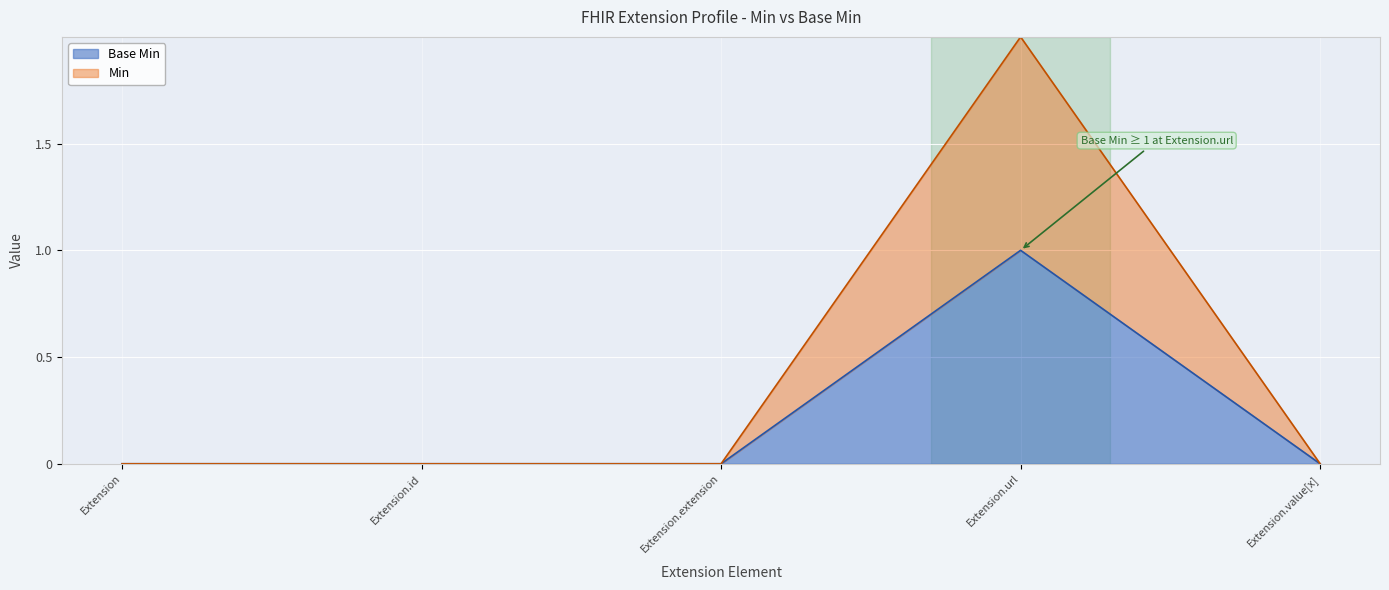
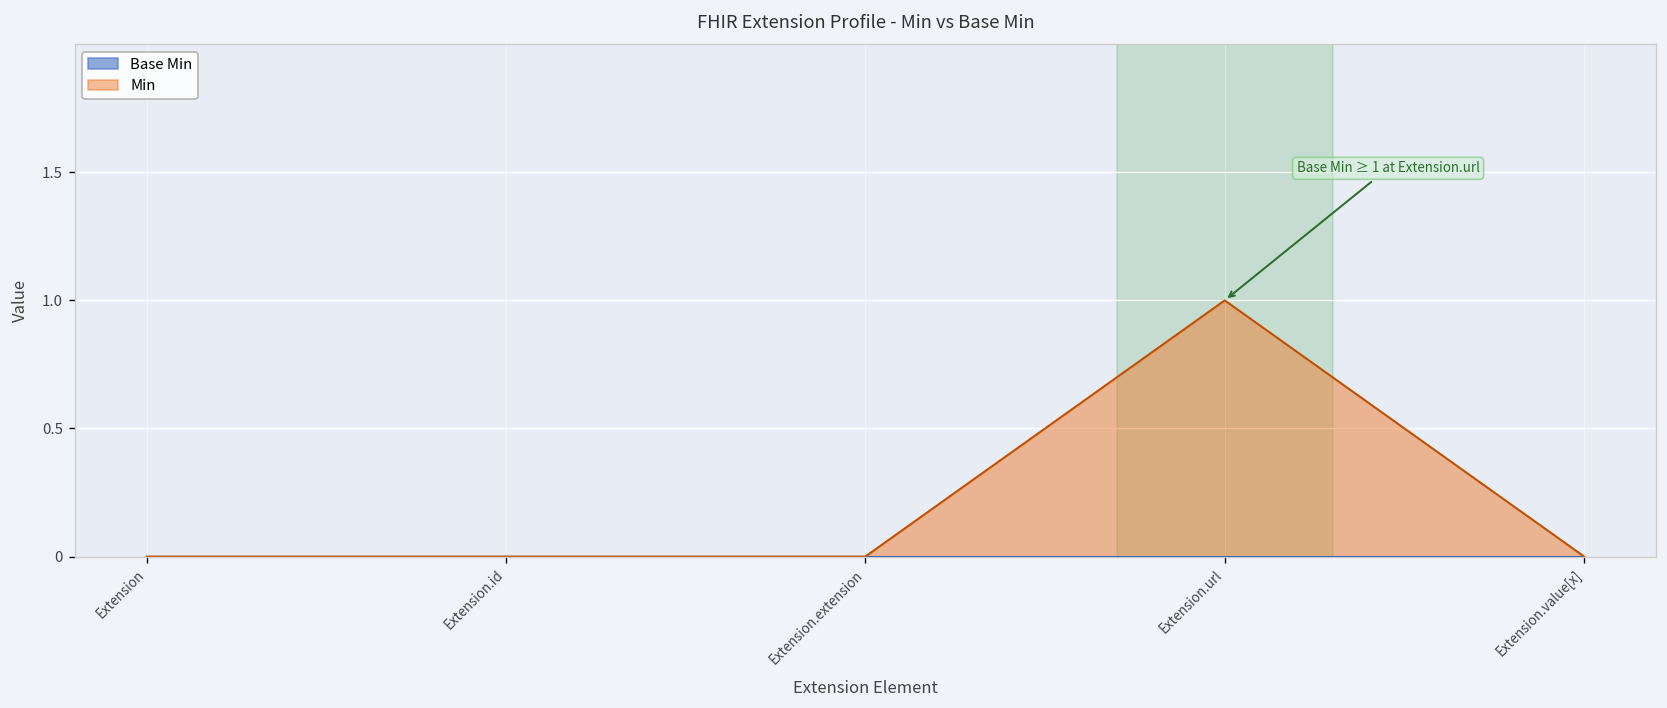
  {
    "Base Min": {
-     "Extension.url": 1
+     "Extension.url": 0
    },
    "Min": {
      "Extension.url": 1
    }
  }
